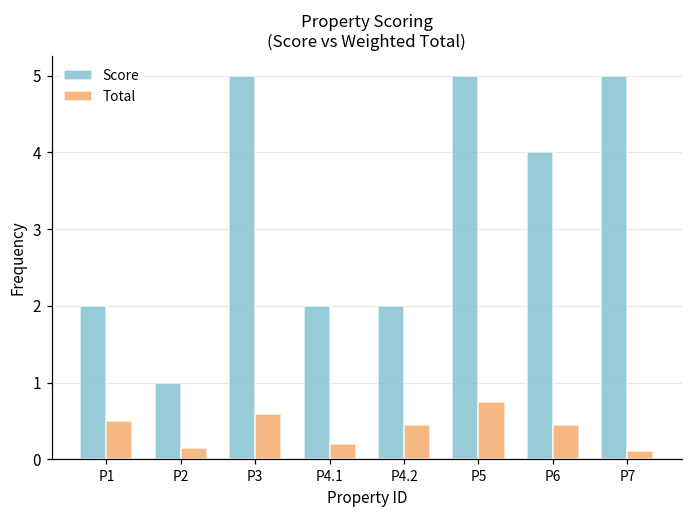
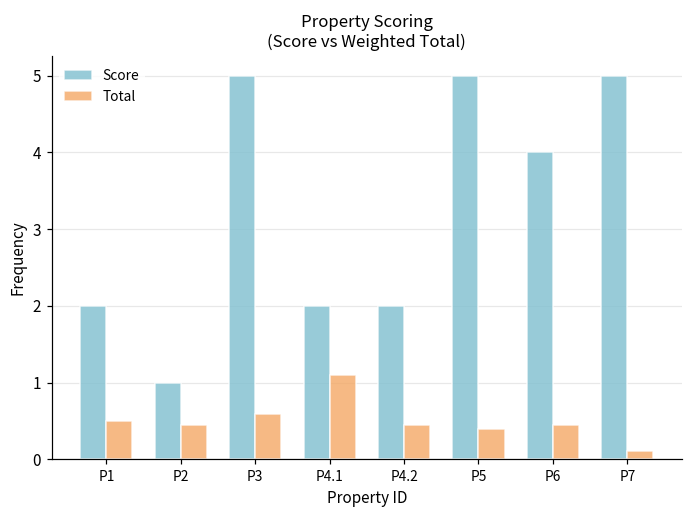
  {
    "Score": {
      "P1": 2.0,
      "P2": 1.0,
      "P3": 5.0,
      "P4.1": 2.0,
      "P4.2": 2.0,
      "P5": 5.0,
      "P6": 4.0,
      "P7": 5.0
    },
    "Total": {
      "P1": 0.5,
-     "P2": 0.2,
+     "P2": 0.5,
      "P3": 0.6,
-     "P4.1": 0.2,
+     "P4.1": 1.1,
      "P4.2": 0.5,
-     "P5": 0.8,
+     "P5": 0.4,
      "P6": 0.5,
      "P7": 0.1
    }
  }
